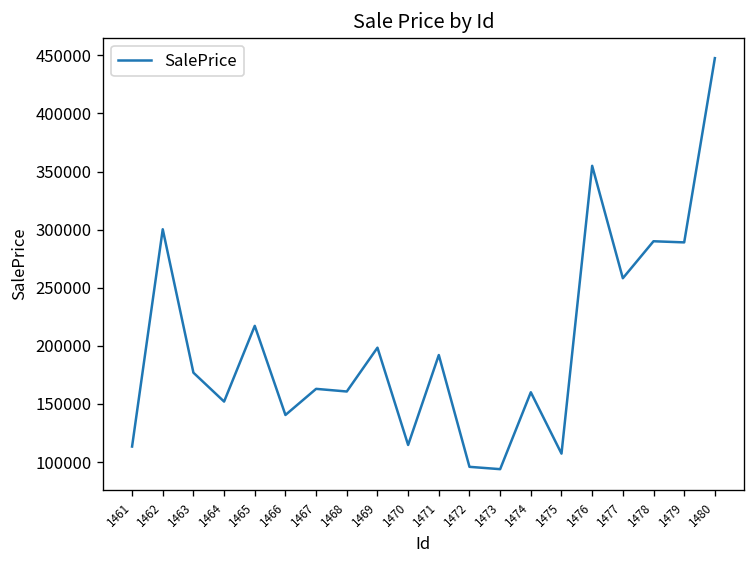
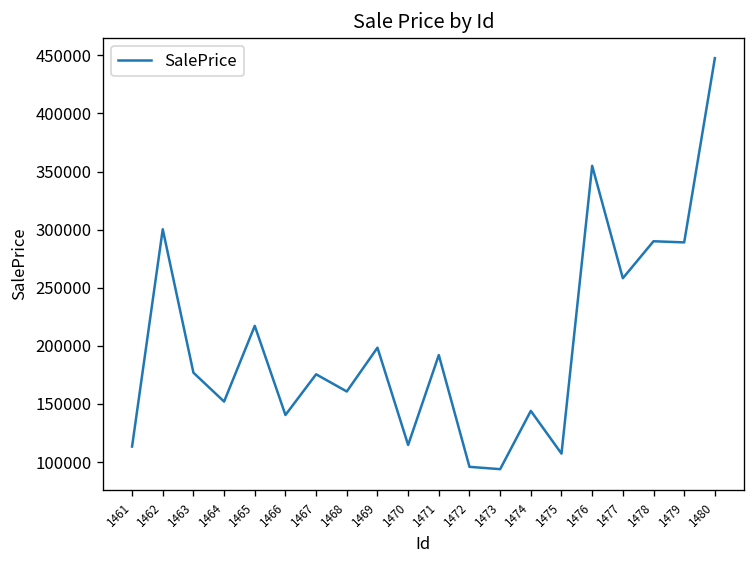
  {
    "1461": 110000,
    "1462": 300000,
    "1463": 180000,
    "1464": 150000,
    "1465": 220000,
    "1466": 140000,
-   "1467": 160000,
+   "1467": 180000,
    "1468": 160000,
    "1469": 200000,
    "1470": 110000,
    "1471": 190000,
    "1472": 100000,
    "1473": 90000,
-   "1474": 160000,
+   "1474": 140000,
    "1475": 110000,
    "1476": 350000,
    "1477": 260000,
    "1478": 290000,
    "1479": 290000,
    "1480": 450000
  }
